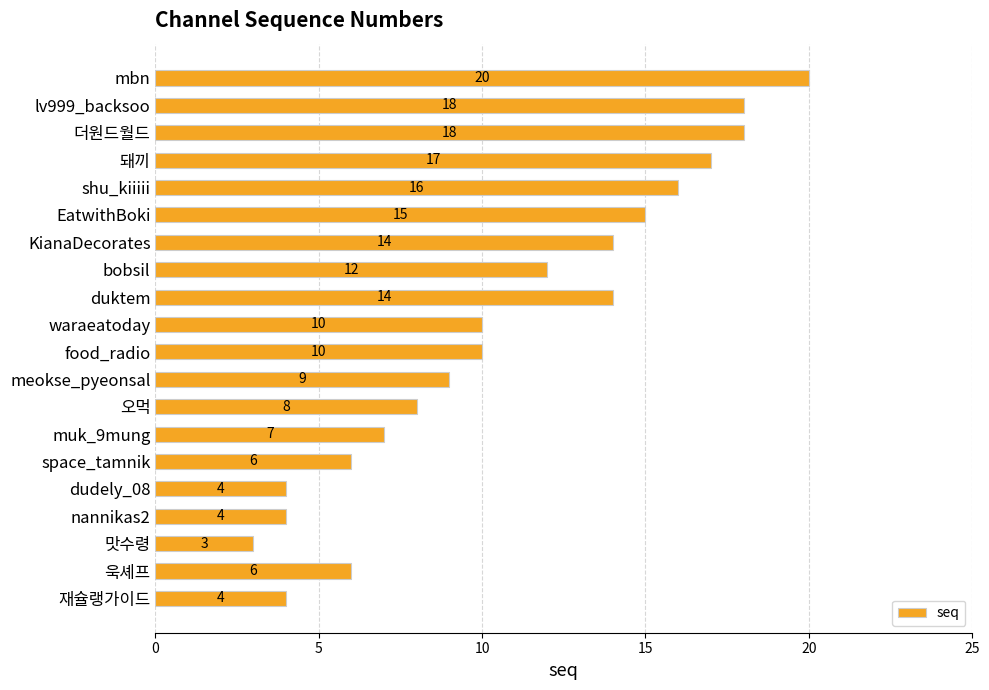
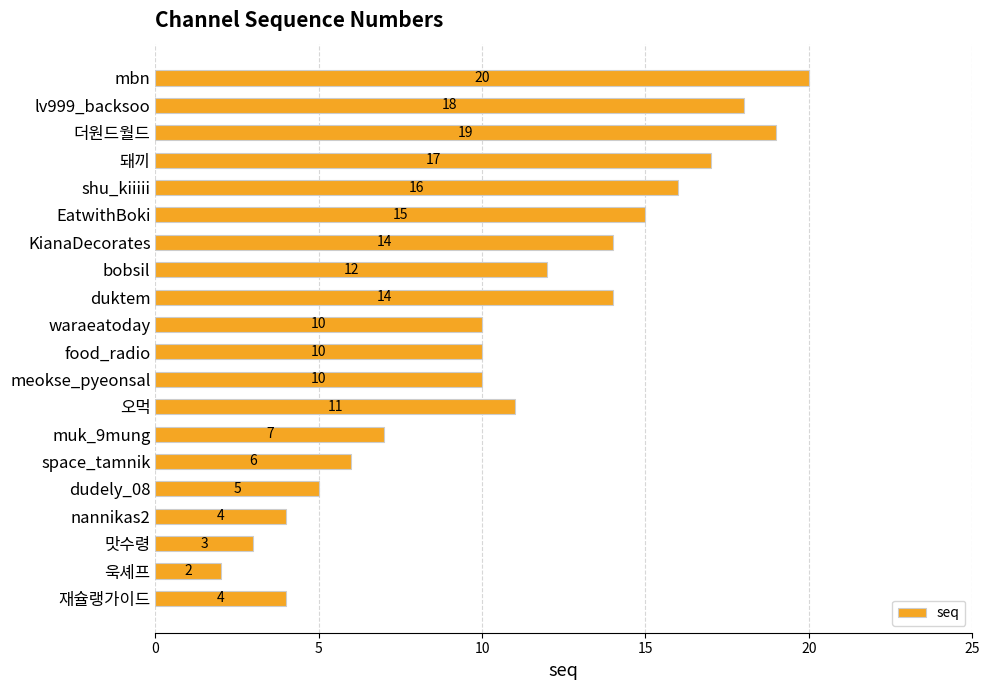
  {
    "mbn": 20,
    "lv999_backsoo": 18,
-   "더원드월드": 18,
+   "더원드월드": 19,
    "돼끼": 17,
    "shu_kiiiii": 16,
    "EatwithBoki": 15,
    "KianaDecorates": 14,
    "bobsil": 12,
    "duktem": 14,
    "waraeatoday": 10,
    "food_radio": 10,
-   "meokse_pyeonsal": 9,
-   "오먹": 8,
+   "meokse_pyeonsal": 10,
+   "오먹": 11,
    "muk_9mung": 7,
    "space_tamnik": 6,
-   "dudely_08": 4,
+   "dudely_08": 5,
    "nannikas2": 4,
    "맛수령": 3,
-   "욱셰프": 6,
+   "욱셰프": 2,
    "재슐랭가이드": 4
  }
